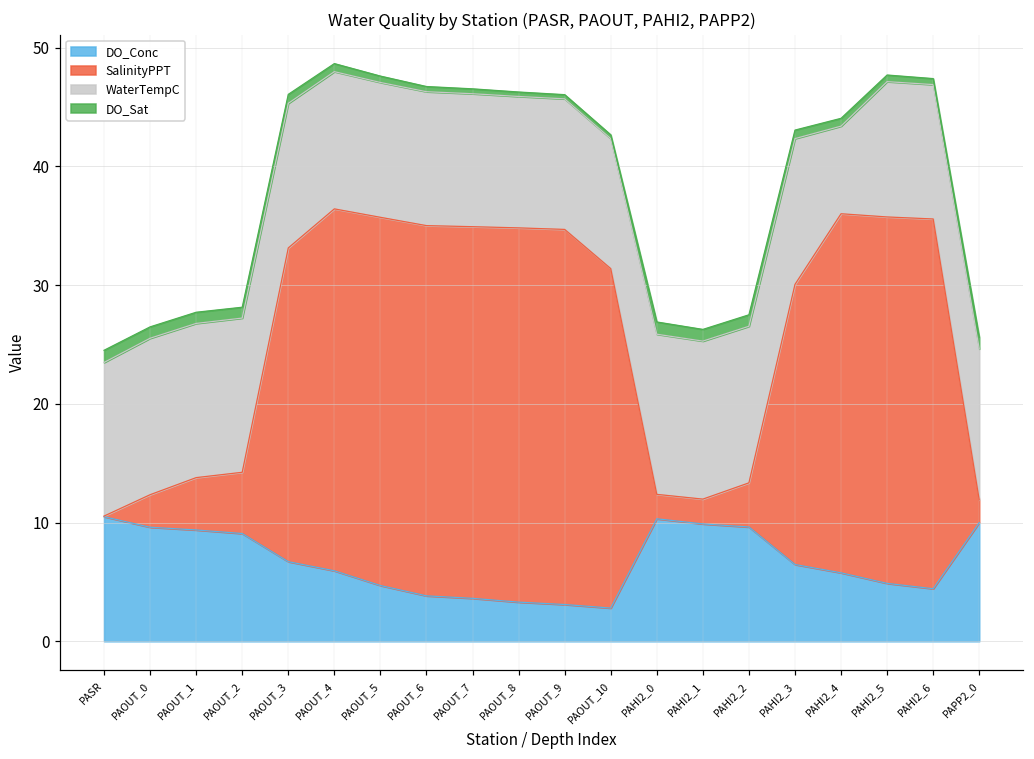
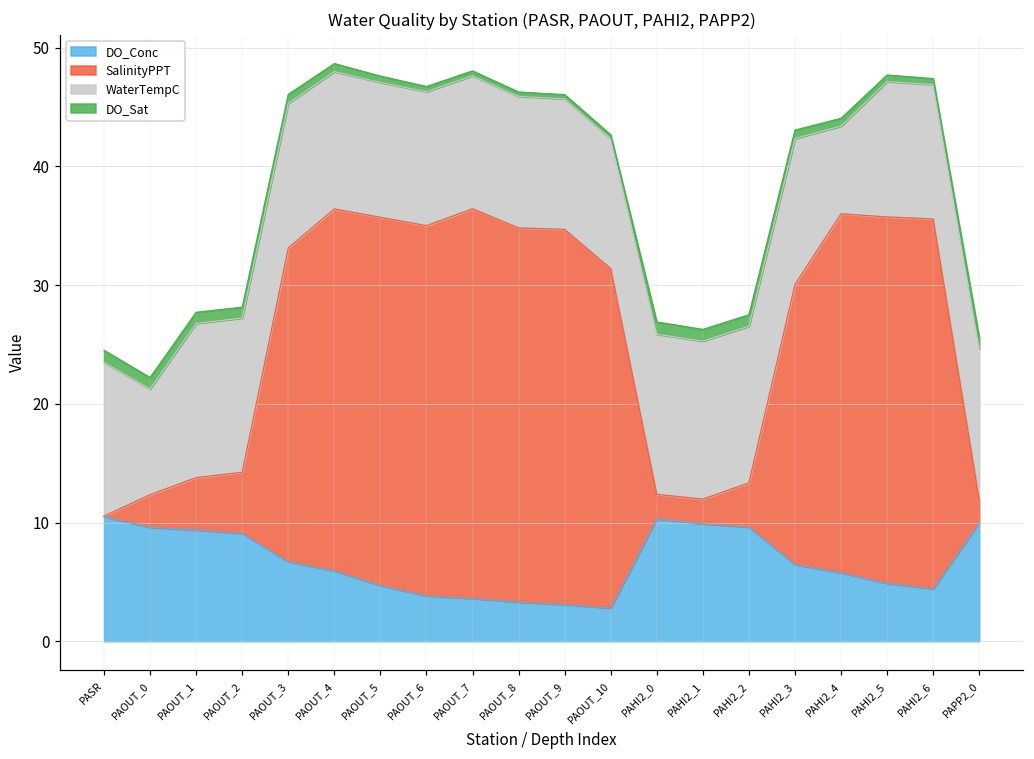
  {
    "DO_Conc": {
      "PAOUT_0": 9.6,
      "PAOUT_1": 9.4,
      "PAOUT_2": 9.1,
      "PAOUT_3": 6.7,
      "PAOUT_4": 5.9,
      "PAOUT_5": 4.7,
      "PAOUT_6": 3.8,
      "PAOUT_7": 3.6,
      "PAOUT_8": 3.3,
      "PAOUT_9": 3.1,
      "PAOUT_10": 2.8,
      "PAHI2_0": 10.3,
      "PAHI2_1": 9.9,
      "PAHI2_2": 9.6,
      "PAHI2_3": 6.5,
      "PAHI2_4": 5.8,
      "PAHI2_5": 4.9,
      "PAHI2_6": 4.4,
      "PAPP2_0": 10.0
    },
    "SalinityPPT": {
      "PAOUT_0": 2.7,
      "PAOUT_1": 4.4,
      "PAOUT_2": 5.2,
      "PAOUT_3": 26.4,
      "PAOUT_4": 30.5,
      "PAOUT_5": 31.0,
      "PAOUT_6": 31.2,
-     "PAOUT_7": 31.3,
+     "PAOUT_7": 32.8,
      "PAOUT_8": 31.5,
      "PAOUT_9": 31.6,
      "PAOUT_10": 28.6,
      "PAHI2_0": 2.1,
      "PAHI2_1": 2.1,
      "PAHI2_2": 3.7,
      "PAHI2_3": 23.6,
      "PAHI2_4": 30.2,
      "PAHI2_5": 30.9,
      "PAHI2_6": 31.2,
      "PAPP2_0": 1.9
    },
    "WaterTempC": {
      "PASR": 12.9,
-     "PAOUT_0": 13.2,
+     "PAOUT_0": 8.9,
      "PAOUT_1": 13.0,
      "PAOUT_2": 13.0,
      "PAOUT_3": 12.2,
      "PAOUT_4": 11.6,
      "PAOUT_5": 11.4,
      "PAOUT_6": 11.3,
      "PAOUT_7": 11.2,
      "PAOUT_8": 11.1,
      "PAOUT_9": 11.0,
      "PAOUT_10": 11.0,
      "PAHI2_0": 13.5,
      "PAHI2_1": 13.3,
      "PAHI2_2": 13.2,
      "PAHI2_3": 12.3,
      "PAHI2_4": 7.4,
      "PAHI2_5": 11.4,
      "PAHI2_6": 11.3,
      "PAPP2_0": 12.7
    },
    "DO_Sat": {
      "PASR": 1.0,
      "PAOUT_0": 1.0,
      "PAOUT_1": 0.9,
      "PAOUT_2": 0.9,
      "PAOUT_3": 0.8,
      "PAOUT_4": 0.7,
      "PAOUT_5": 0.5,
      "PAOUT_6": 0.4,
      "PAOUT_7": 0.4,
      "PAOUT_8": 0.4,
      "PAOUT_9": 0.4,
      "PAOUT_10": 0.3,
      "PAHI2_0": 1.0,
      "PAHI2_1": 1.0,
      "PAHI2_2": 1.0,
      "PAHI2_3": 0.7,
      "PAHI2_4": 0.7,
      "PAHI2_5": 0.6,
      "PAHI2_6": 0.5,
      "PAPP2_0": 1.0
    }
  }
